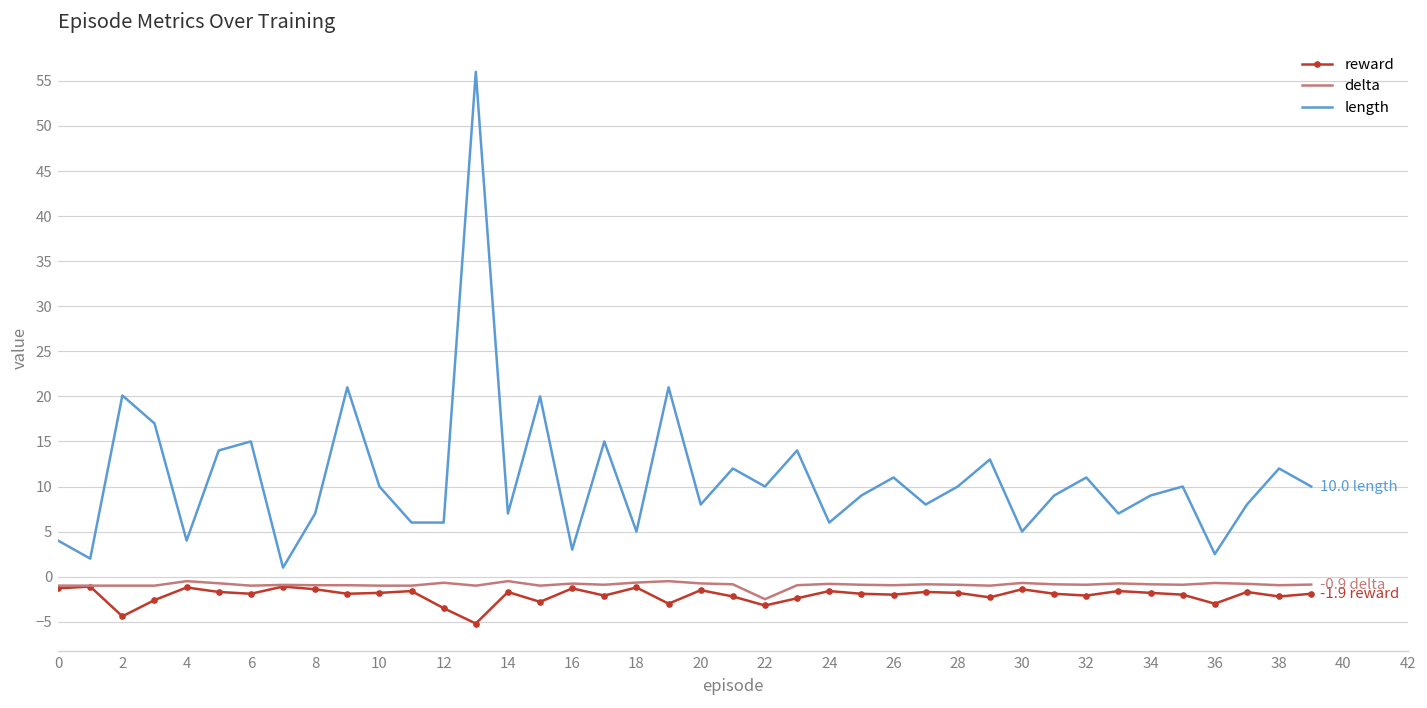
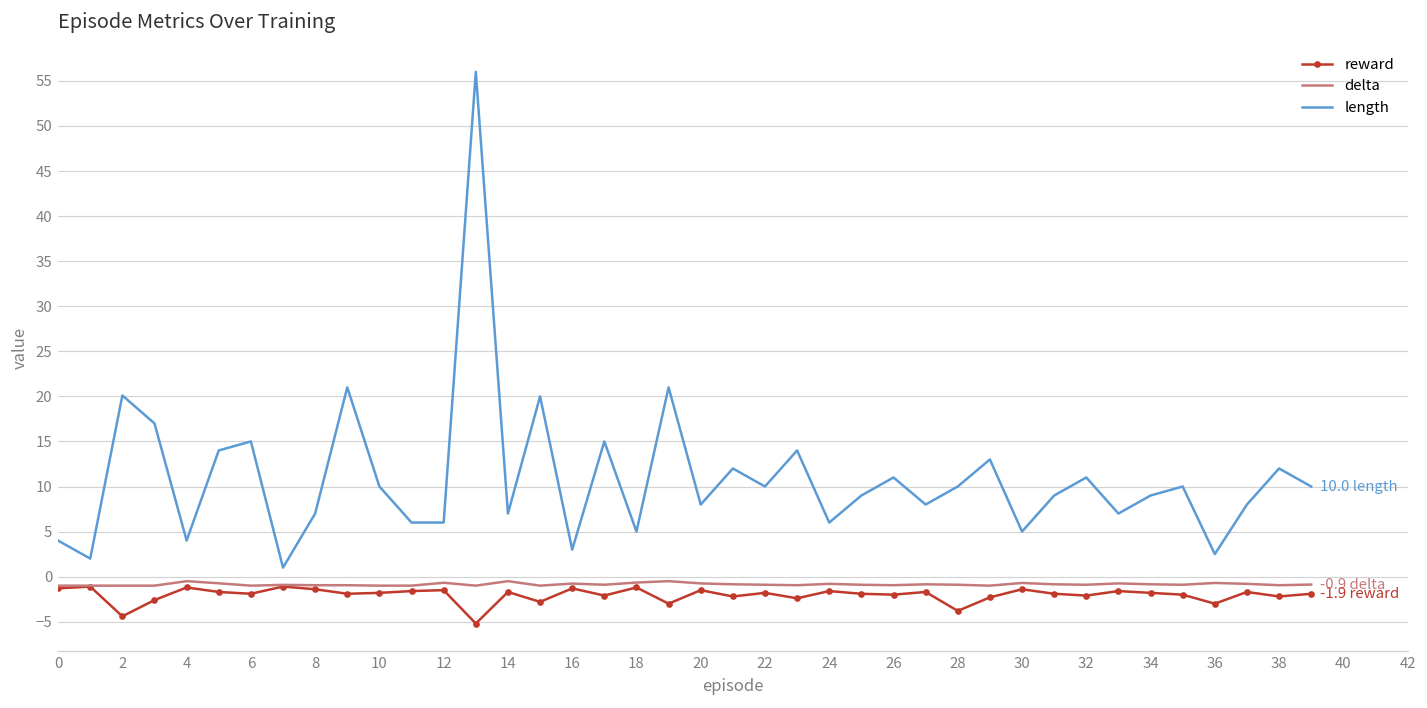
  {
    "reward": {
      "2": -4,
      "4": -1,
      "6": -2,
      "8": -1,
      "10": -2,
-     "12": -4,
+     "12": -2,
      "14": -2,
      "16": -1,
      "18": -1,
      "20": -2,
-     "22": -3,
+     "22": -2,
      "24": -2,
      "26": -2,
-     "28": -2,
+     "28": -4,
      "30": -1,
      "32": -2,
      "34": -2,
      "36": -3,
      "38": -2
    },
    "delta": {
      "2": -1,
      "4": -1,
      "6": -1,
      "8": -1,
      "10": -1,
      "12": -1,
      "14": -1,
      "16": -1,
      "18": -1,
      "20": -1,
-     "22": -3,
+     "22": -1,
      "24": -1,
      "26": -1,
      "28": -1,
      "30": -1,
      "32": -1,
      "34": -1,
      "36": -1,
      "38": -1
    },
    "length": {
      "0": 4,
      "2": 20,
      "4": 4,
      "6": 15,
      "8": 7,
      "10": 10,
      "12": 6,
      "14": 7,
      "16": 3,
      "18": 5,
      "20": 8,
      "22": 10,
      "24": 6,
      "26": 11,
      "28": 10,
      "30": 5,
      "32": 11,
      "34": 9,
      "36": 3,
      "38": 12
    }
  }
